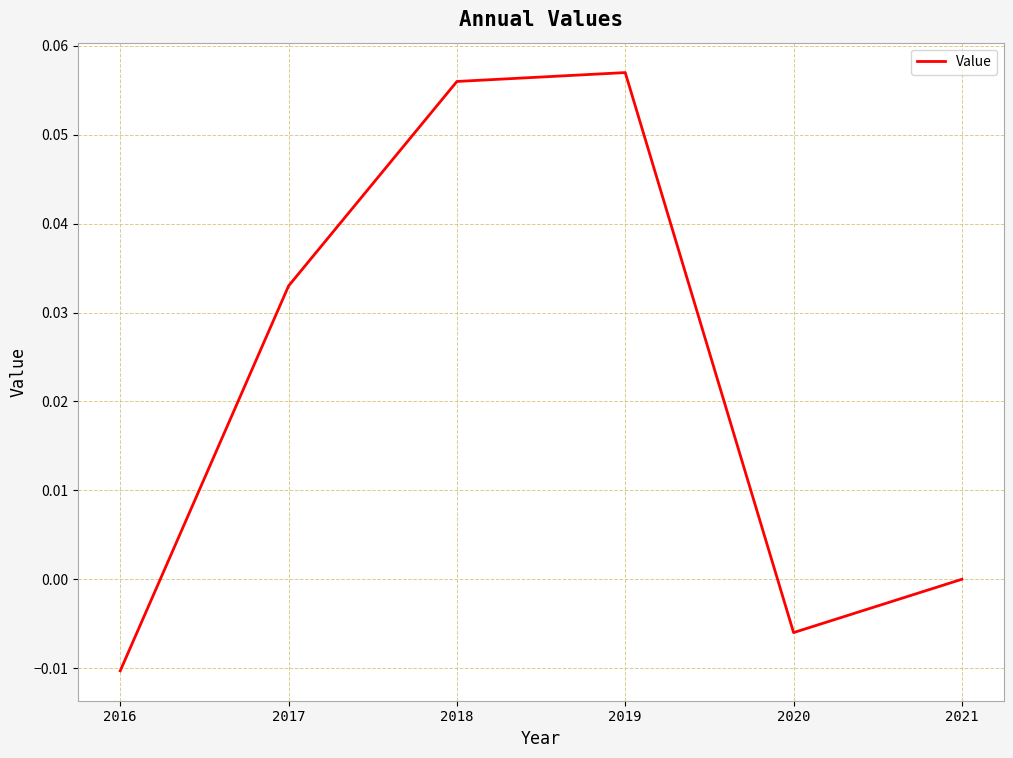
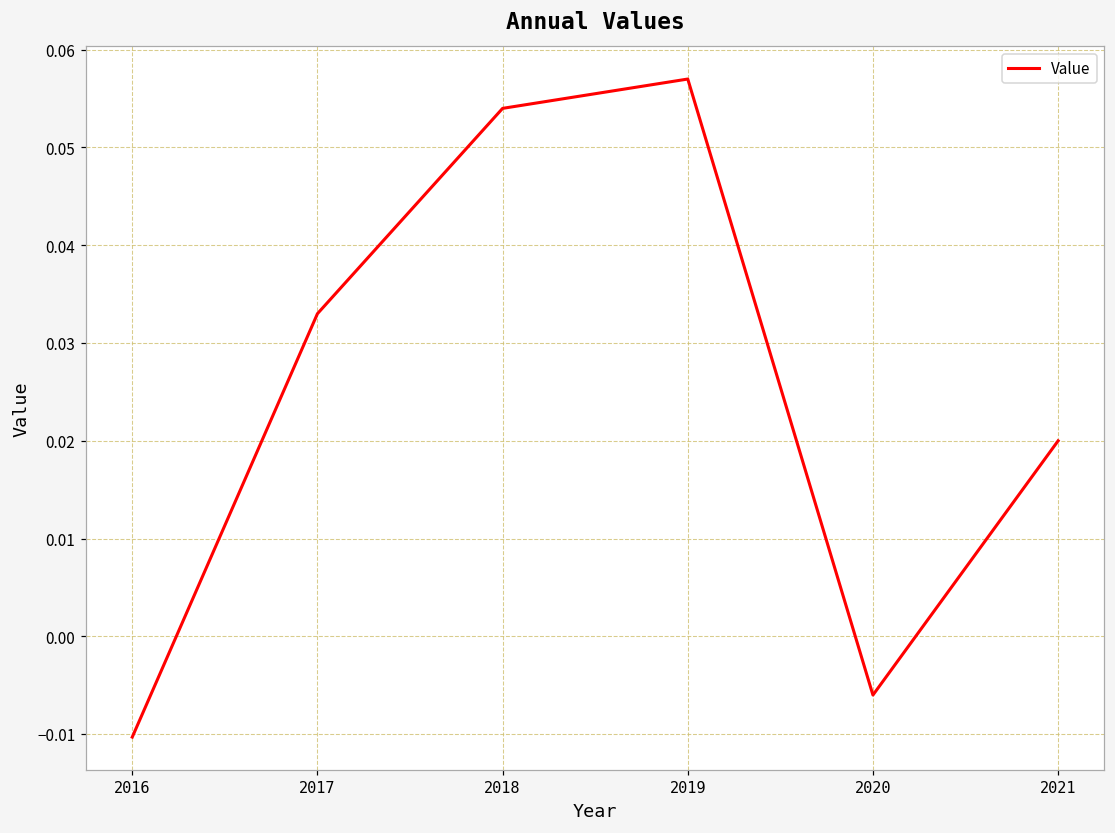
  {
    "2016": -0.010,
    "2017": 0.033,
-   "2018": 0.056,
+   "2018": 0.054,
    "2019": 0.057,
    "2020": -0.006,
-   "2021": 0.00
+   "2021": 0.02
  }
